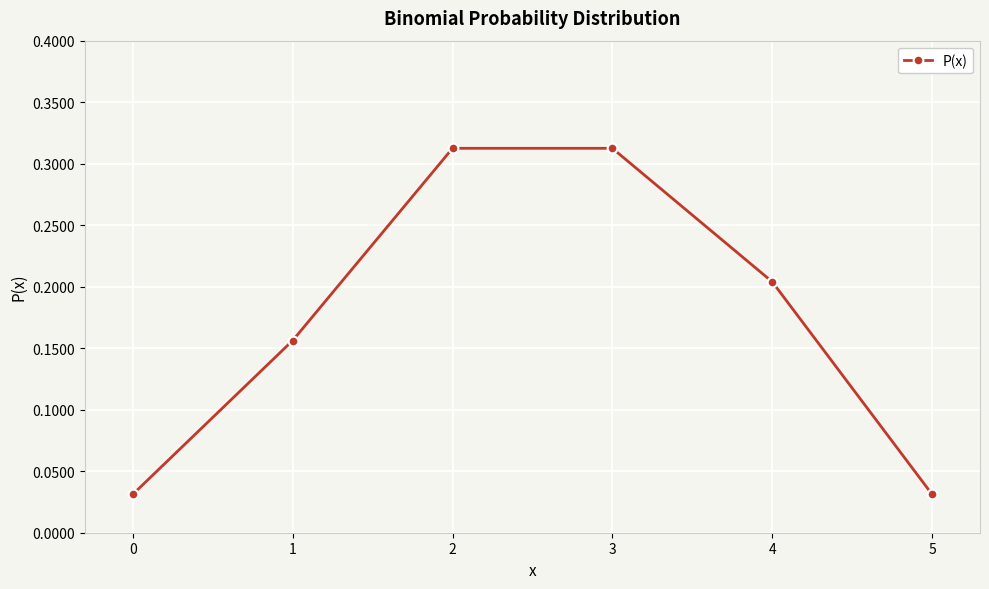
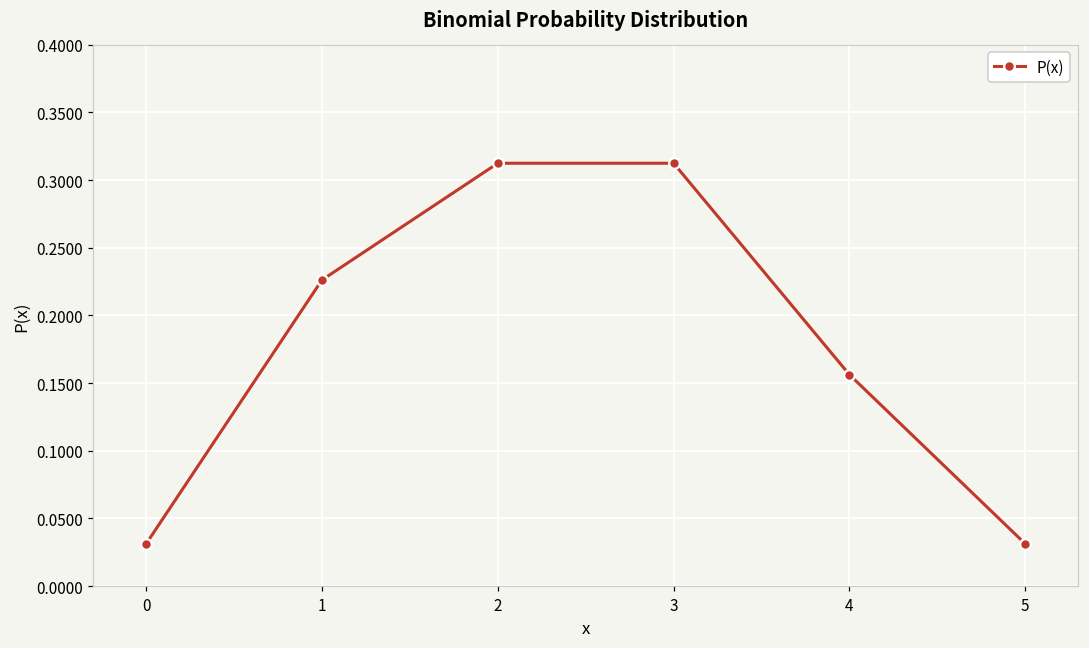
  {
    "0": 0.031,
-   "1": 0.156,
+   "1": 0.226,
    "2": 0.313,
    "3": 0.313,
-   "4": 0.204,
+   "4": 0.156,
    "5": 0.031
  }
